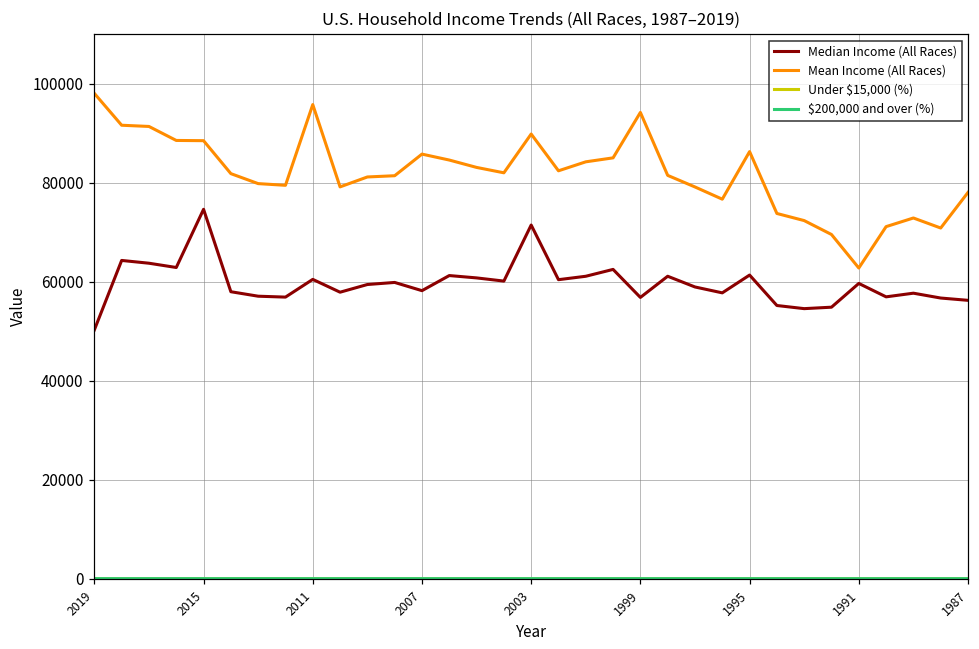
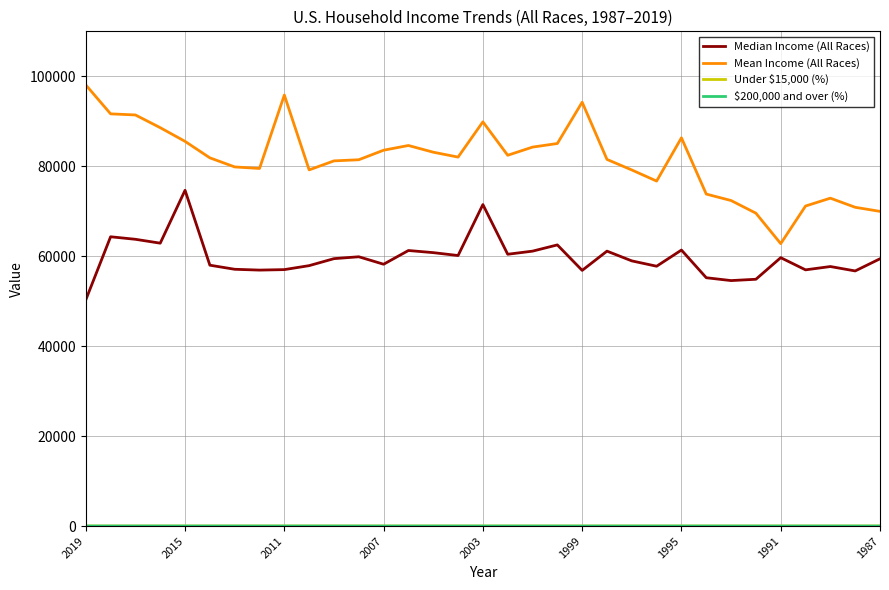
  {
    "Median Income (All Races)": {
      "2019": 50000,
      "2015": 75000,
-     "2011": 60000,
+     "2011": 57000,
      "2007": 58000,
      "2003": 71000,
      "1999": 57000,
      "1995": 61000,
      "1991": 60000,
-     "1987": 56000
+     "1987": 59000
    },
    "Mean Income (All Races)": {
      "2019": 98000,
-     "2015": 89000,
+     "2015": 86000,
      "2011": 96000,
-     "2007": 86000,
+     "2007": 84000,
      "2003": 90000,
      "1999": 94000,
      "1995": 86000,
      "1991": 63000,
-     "1987": 78000
+     "1987": 70000
    },
    "$200,000 and over (%)": {
      "2019": 0,
      "2015": 0,
      "2011": 0,
      "2007": 0,
      "2003": 0,
      "1999": 0,
      "1995": 0,
      "1991": 0,
      "1987": 0
    }
  }
